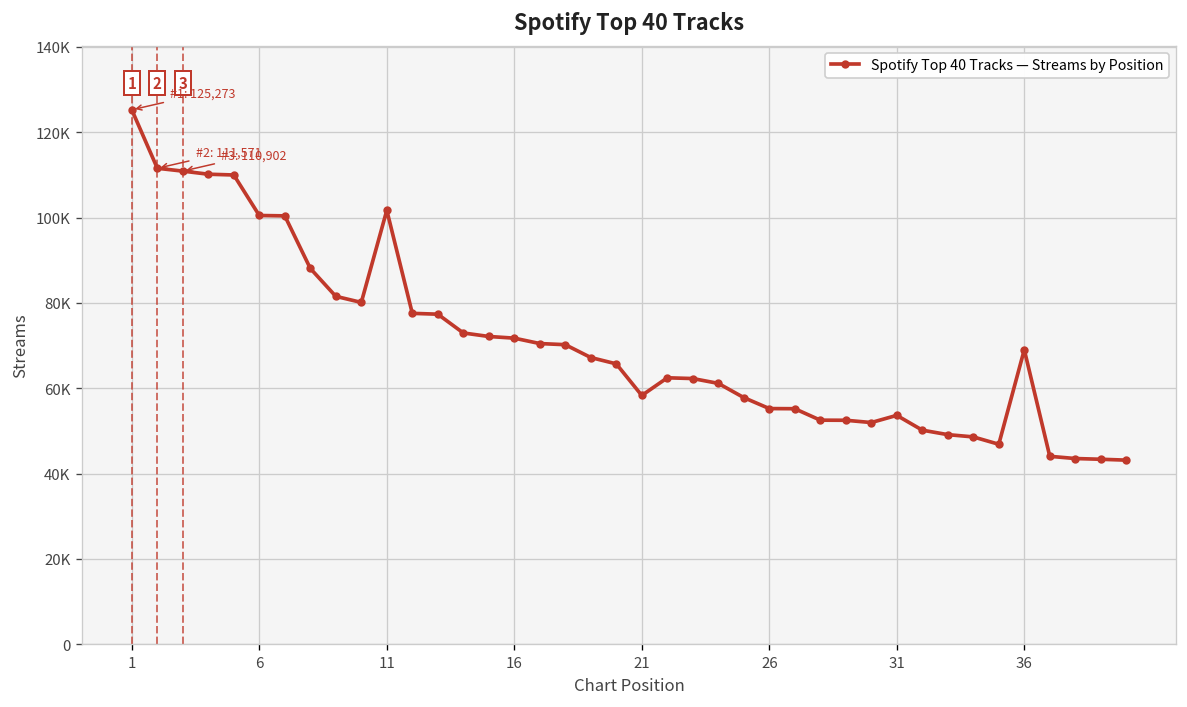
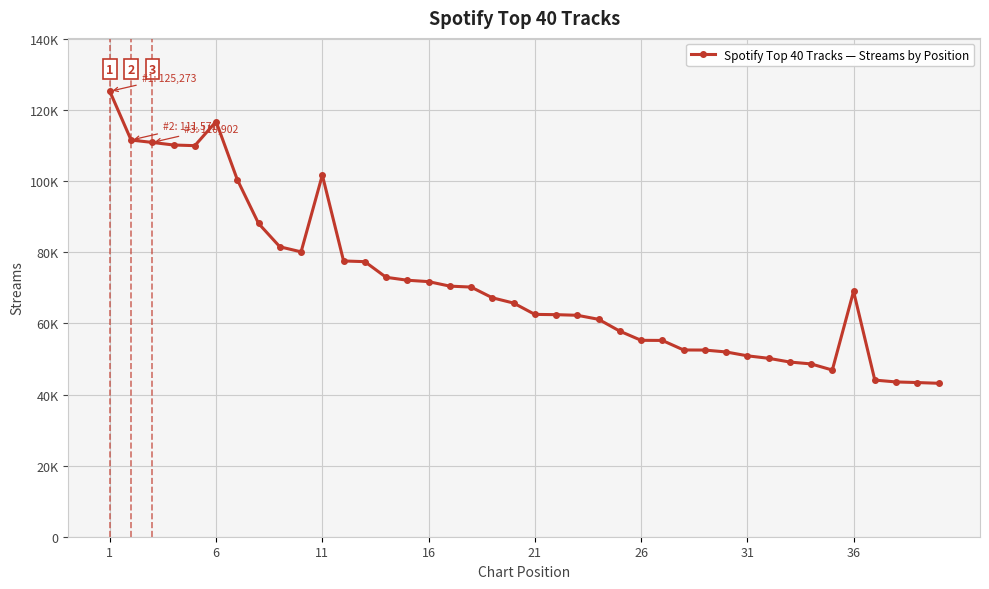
  {
-   "6": 100000,
+   "6": 117000,
    "11": 102000,
    "16": 72000,
-   "21": 58000,
+   "21": 63000,
    "26": 55000,
-   "31": 54000,
+   "31": 51000,
    "36": 69000
  }
